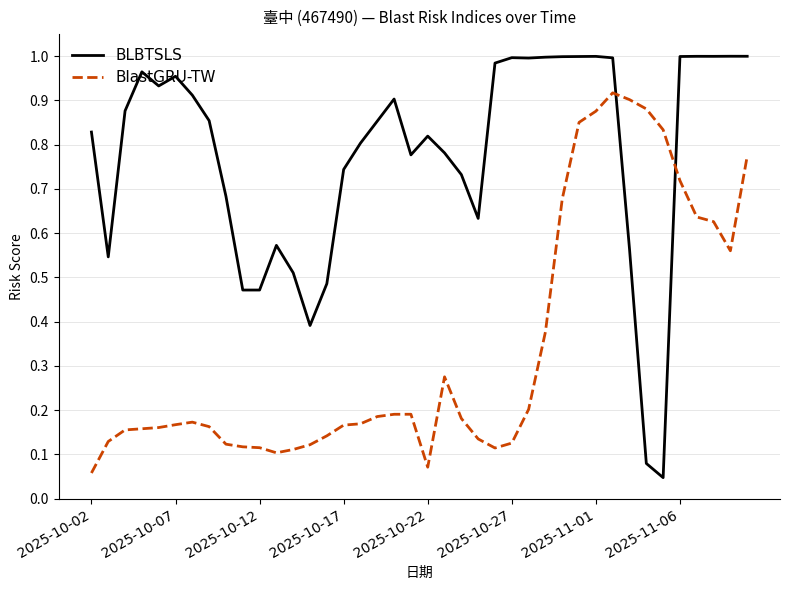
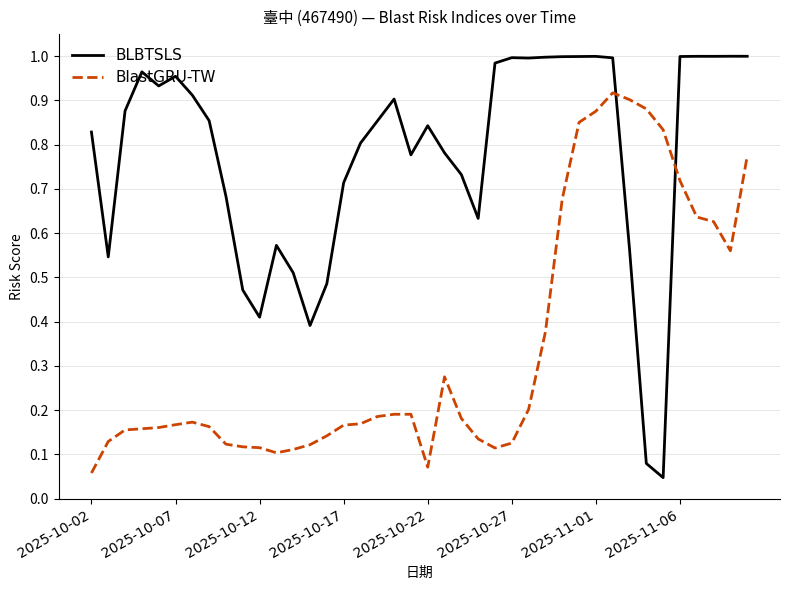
  {
    "BLBTSLS": {
      "2025-10-02": 0.83,
      "2025-10-07": 0.95,
-     "2025-10-12": 0.47,
-     "2025-10-17": 0.74,
-     "2025-10-22": 0.82,
+     "2025-10-12": 0.41,
+     "2025-10-17": 0.71,
+     "2025-10-22": 0.84,
      "2025-10-27": 1.00,
      "2025-11-01": 1.00,
      "2025-11-06": 1.00
    },
    "BlastGRU-TW": {
      "2025-10-02": 0.06,
      "2025-10-07": 0.17,
      "2025-10-12": 0.11,
      "2025-10-17": 0.17,
      "2025-10-22": 0.07,
      "2025-10-27": 0.13,
      "2025-11-01": 0.88,
      "2025-11-06": 0.72
    }
  }
